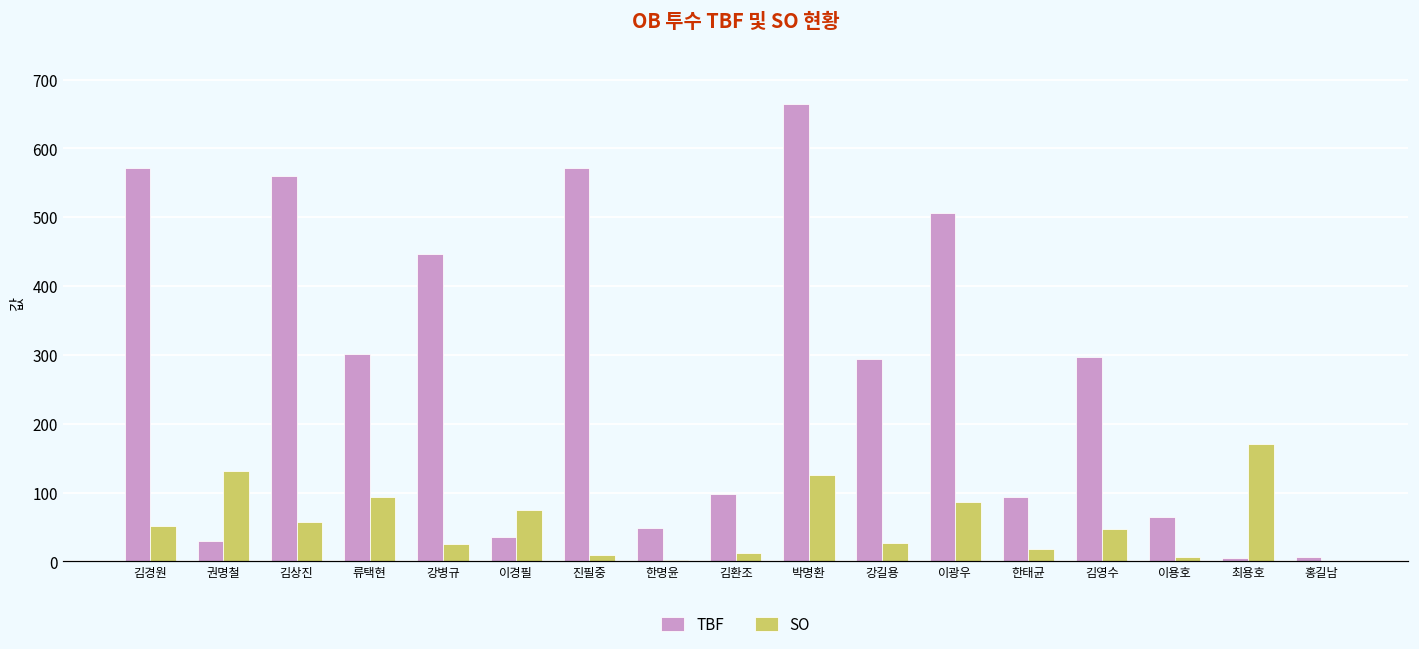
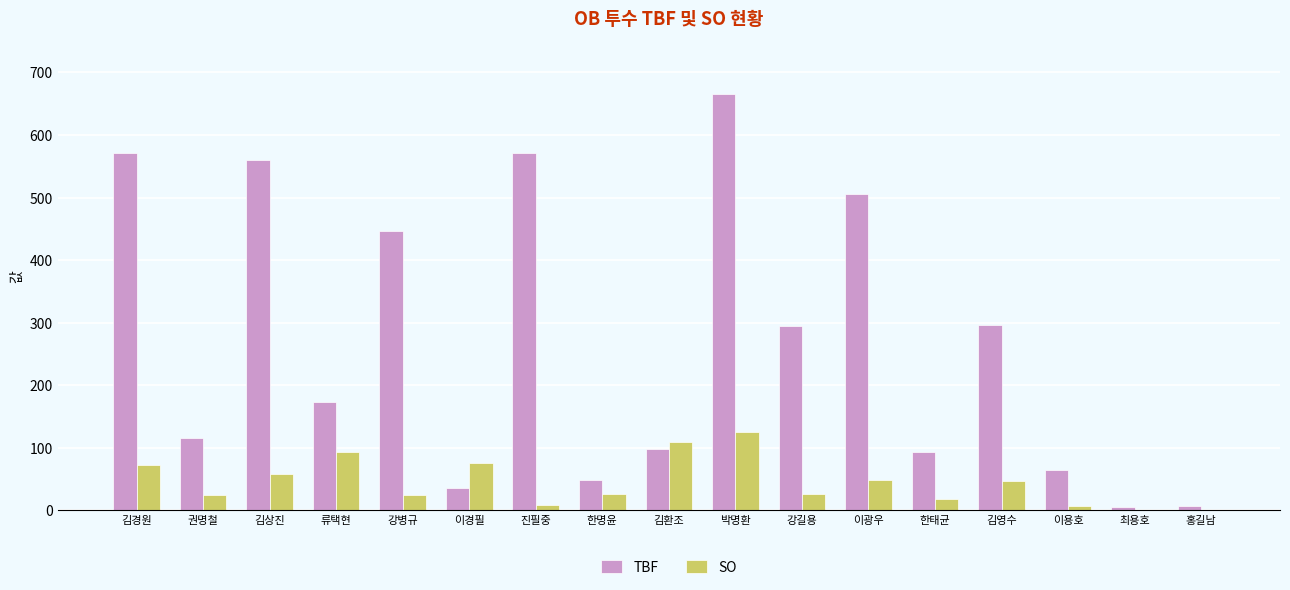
  {
    "TBF": {
      "김경원": 570,
-     "권명철": 30,
+     "권명철": 120,
      "김상진": 560,
-     "류택현": 300,
+     "류택현": 170,
      "강병규": 450,
      "이경필": 40,
      "진필중": 570,
      "한명윤": 50,
      "김환조": 100,
      "박명환": 670,
      "강길용": 290,
      "이광우": 510,
      "한태균": 90,
      "김영수": 300,
      "이용호": 70,
      "최용호": 10,
      "홍길남": 10
    },
    "SO": {
-     "김경원": 50,
-     "권명철": 130,
+     "김경원": 70,
+     "권명철": 30,
      "김상진": 60,
      "류택현": 90,
      "강병규": 30,
      "이경필": 80,
      "진필중": 10,
-     "한명윤": 0,
-     "김환조": 10,
+     "한명윤": 30,
+     "김환조": 110,
      "박명환": 130,
      "강길용": 30,
-     "이광우": 90,
+     "이광우": 50,
      "한태균": 20,
      "김영수": 50,
      "이용호": 10,
-     "최용호": 170,
+     "최용호": 0,
      "홍길남": 0
    }
  }
